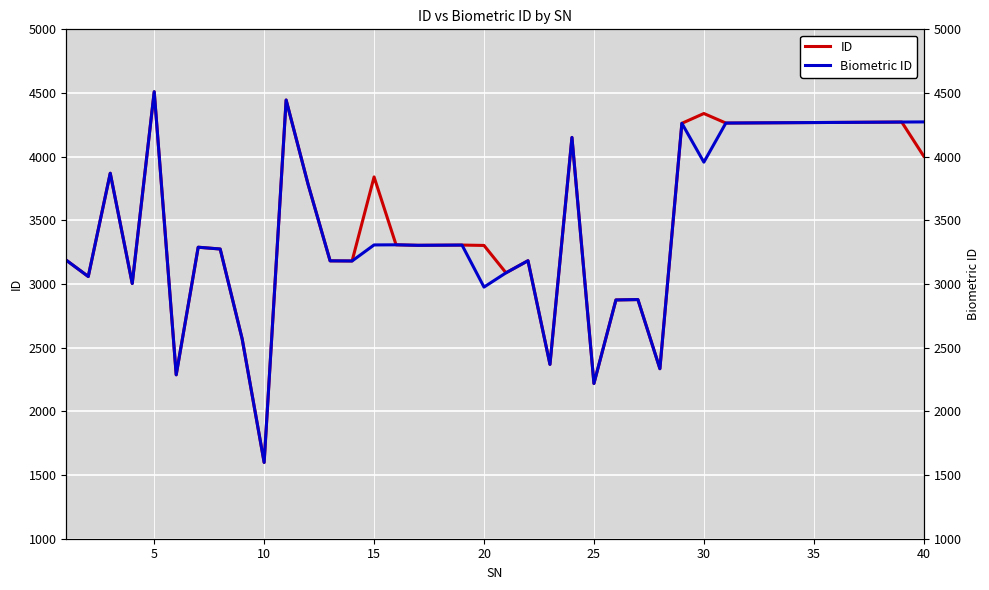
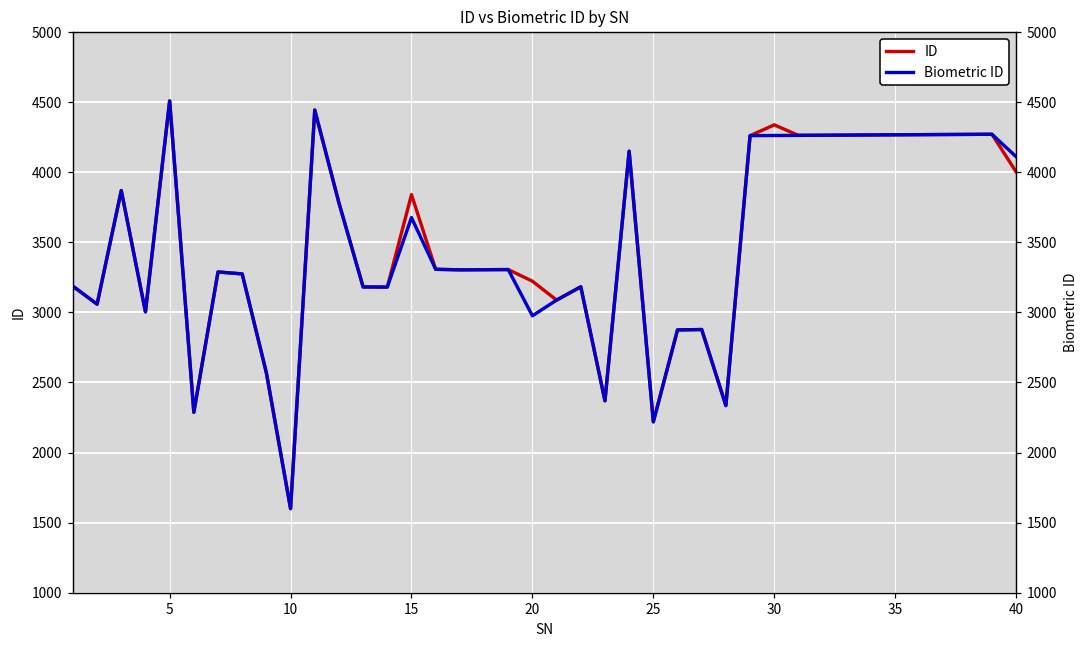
  {
    "ID": {
      "5": 4510,
      "10": 1600,
      "15": 3840,
-     "20": 3300,
+     "20": 3220,
      "25": 2220,
      "30": 4340,
      "35": 4270,
      "40": 4000
    },
    "Biometric ID": {
      "5": 4510,
      "10": 1600,
-     "15": 3310,
+     "15": 3680,
      "20": 2980,
      "25": 2220,
-     "30": 3960,
+     "30": 4260,
      "35": 4270,
-     "40": 4270
+     "40": 4110
    }
  }
